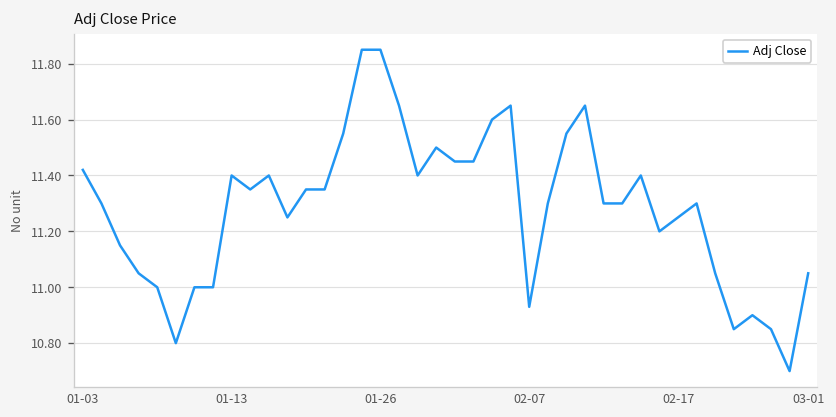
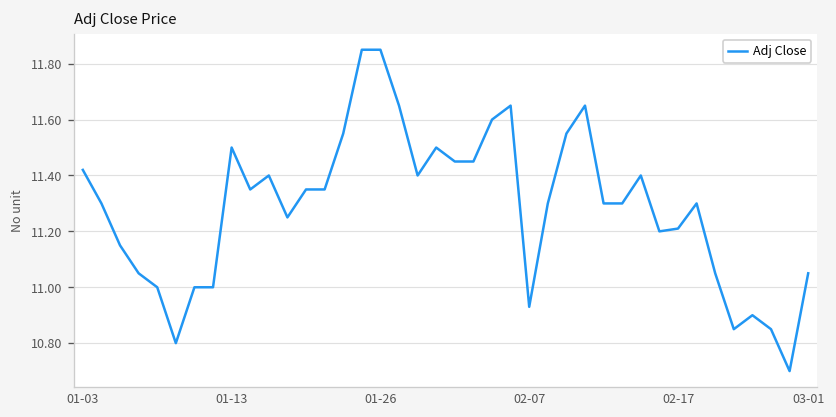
  {
    "01-03": 11.42,
-   "01-13": 11.4,
+   "01-13": 11.5,
    "01-26": 11.85,
    "02-07": 10.93,
-   "02-17": 11.25,
+   "02-17": 11.21,
    "03-01": 11.05
  }
